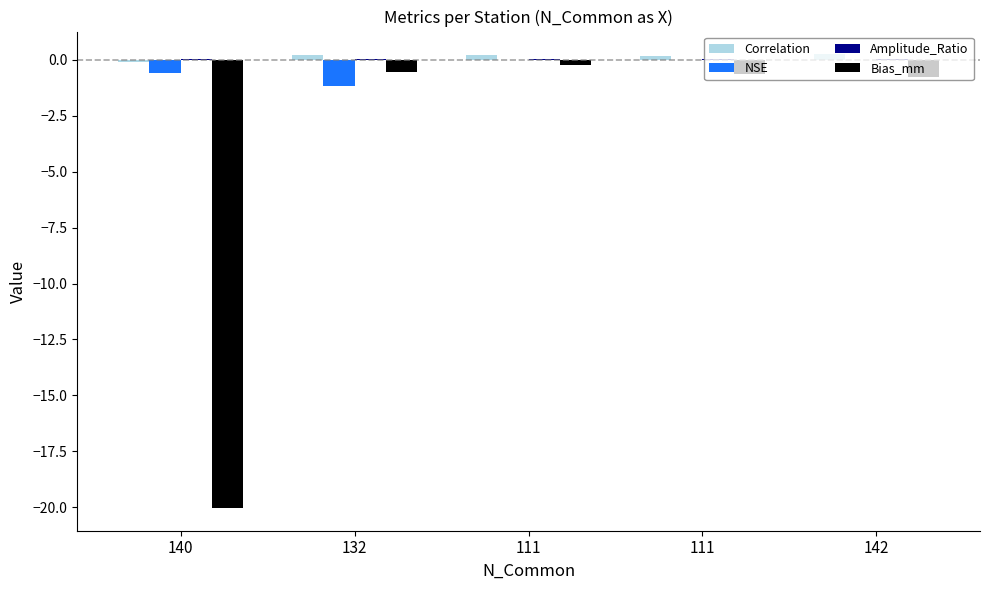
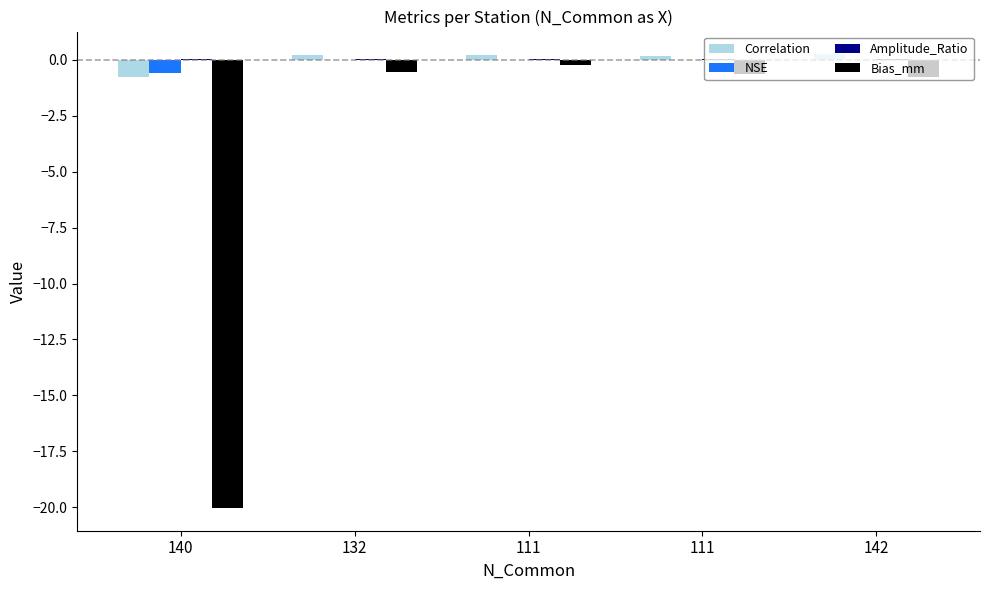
  {
    "Correlation": {
-     "140": -0.1,
+     "140": -0.8,
      "132": 0.2
    },
    "NSE": {
      "140": -0.6,
-     "132": -1.2
+     "132": 0.0
    },
    "Bias_mm": {
      "140": -20.0,
      "132": -0.5
    }
  }
